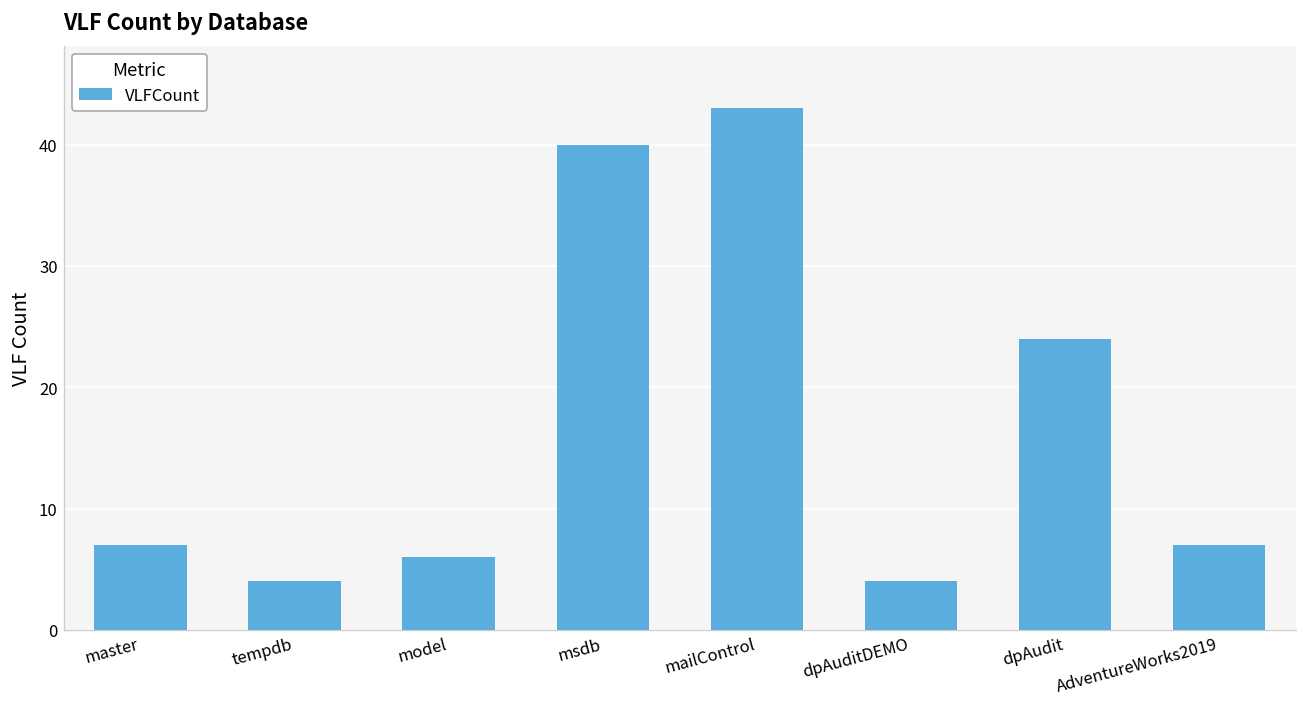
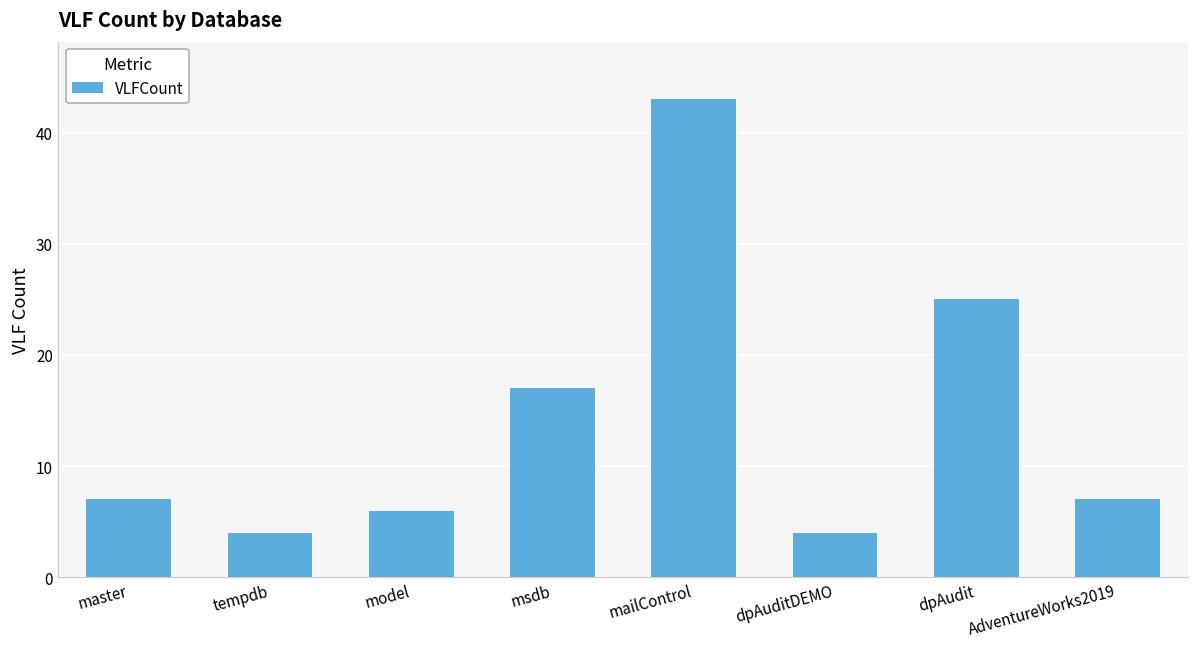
  {
    "master": 7,
    "tempdb": 4,
    "model": 6,
-   "msdb": 40,
+   "msdb": 17,
    "mailControl": 43,
    "dpAuditDEMO": 4,
-   "dpAudit": 24,
+   "dpAudit": 25,
    "AdventureWorks2019": 7
  }
